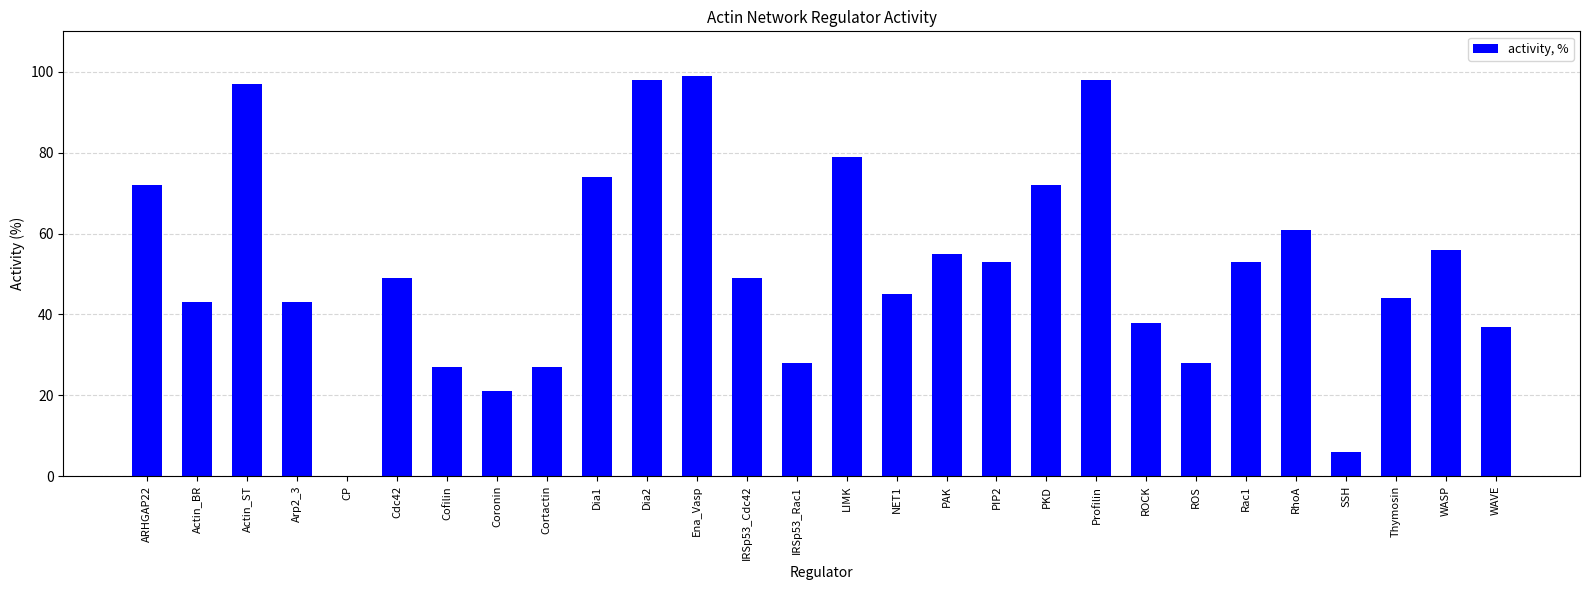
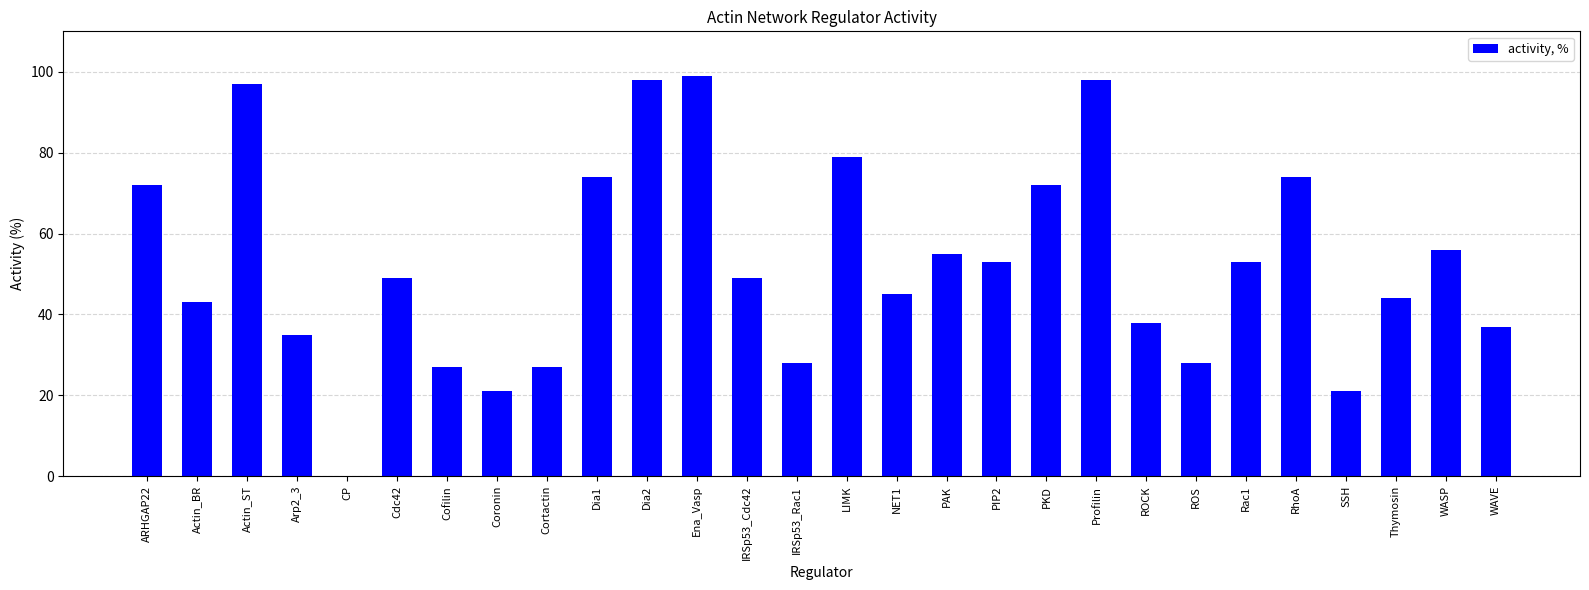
  {
    "ARHGAP22": 72,
    "Actin_BR": 43,
    "Actin_ST": 97,
-   "Arp2_3": 43,
+   "Arp2_3": 35,
    "CP": 0,
    "Cdc42": 49,
    "Cofilin": 27,
    "Coronin": 21,
    "Cortactin": 27,
    "Dia1": 74,
    "Dia2": 98,
    "Ena_Vasp": 99,
    "IRSp53_Cdc42": 49,
    "IRSp53_Rac1": 28,
    "LIMK": 79,
    "NET1": 45,
    "PAK": 55,
    "PIP2": 53,
    "PKD": 72,
    "Profilin": 98,
    "ROCK": 38,
    "ROS": 28,
    "Rac1": 53,
-   "RhoA": 61,
-   "SSH": 6,
+   "RhoA": 74,
+   "SSH": 21,
    "Thymosin": 44,
    "WASP": 56,
    "WAVE": 37
  }
